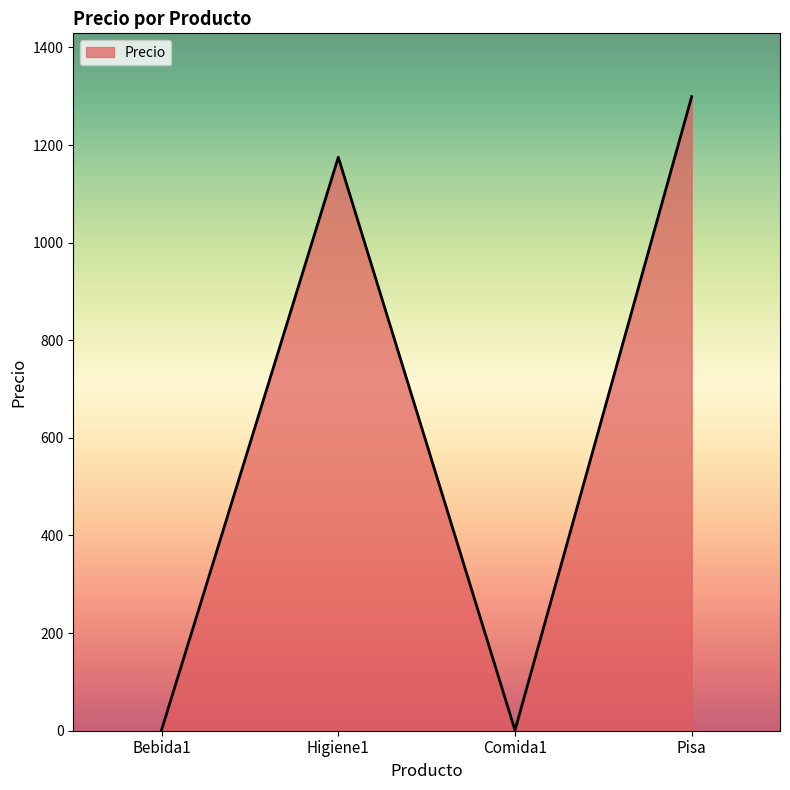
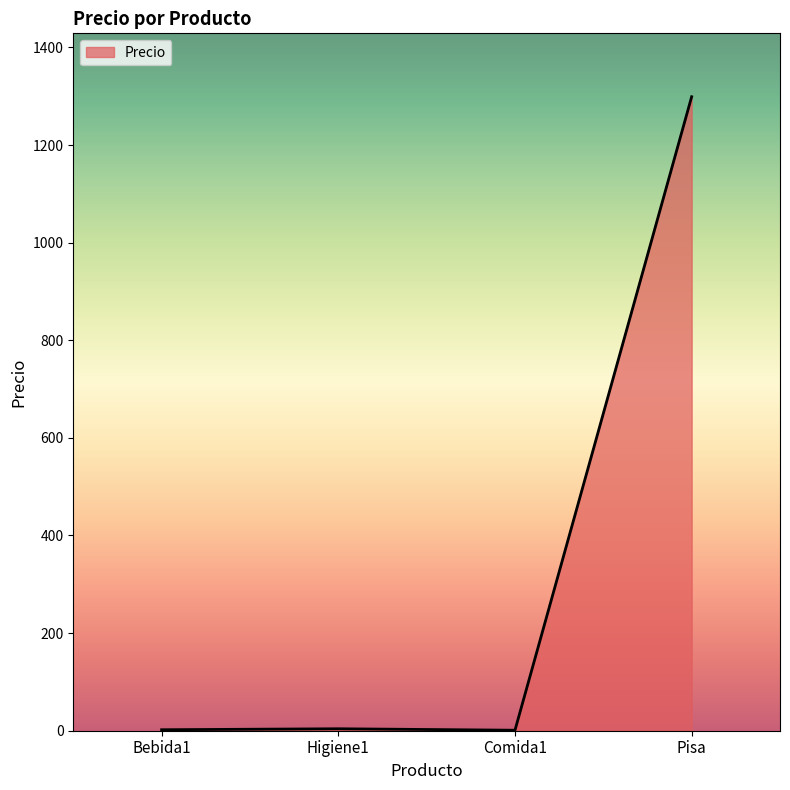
  {
    "Bebida1": 0,
-   "Higiene1": 1180,
+   "Higiene1": 0,
    "Comida1": 0,
    "Pisa": 1300
  }
